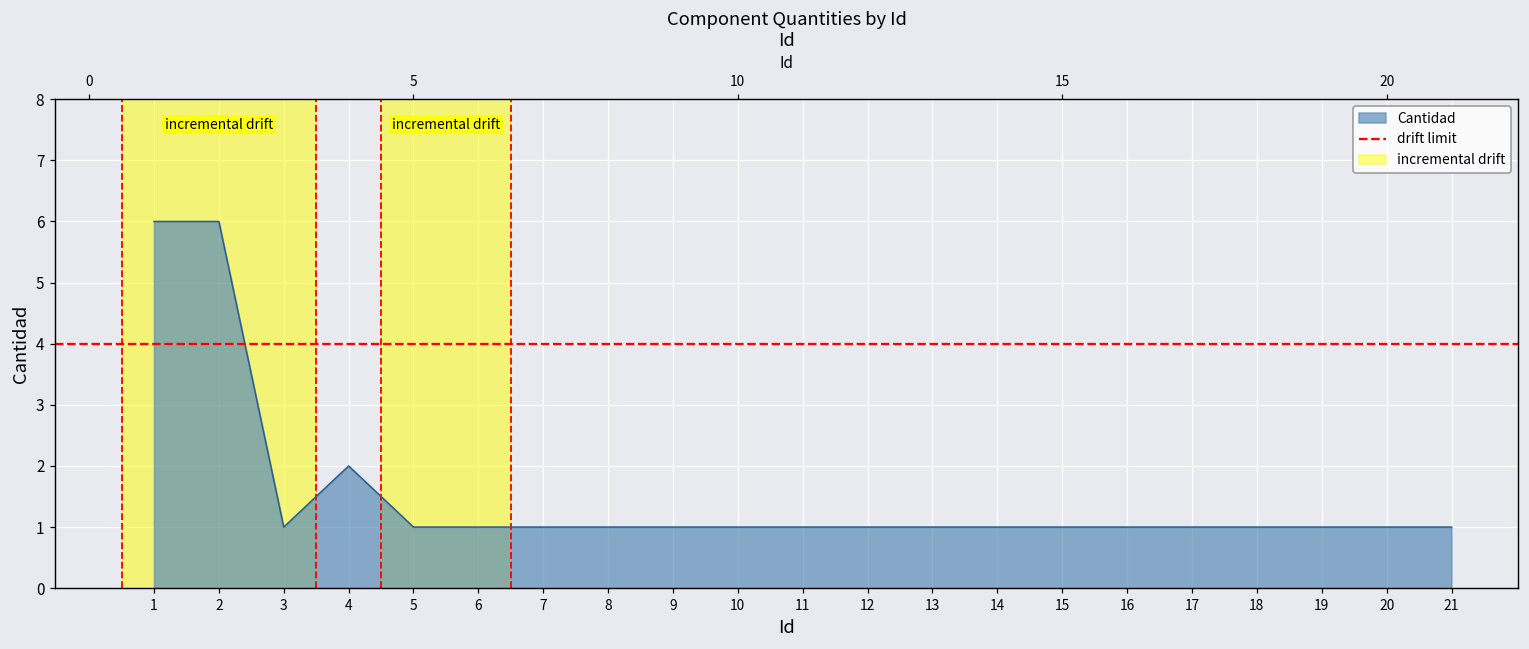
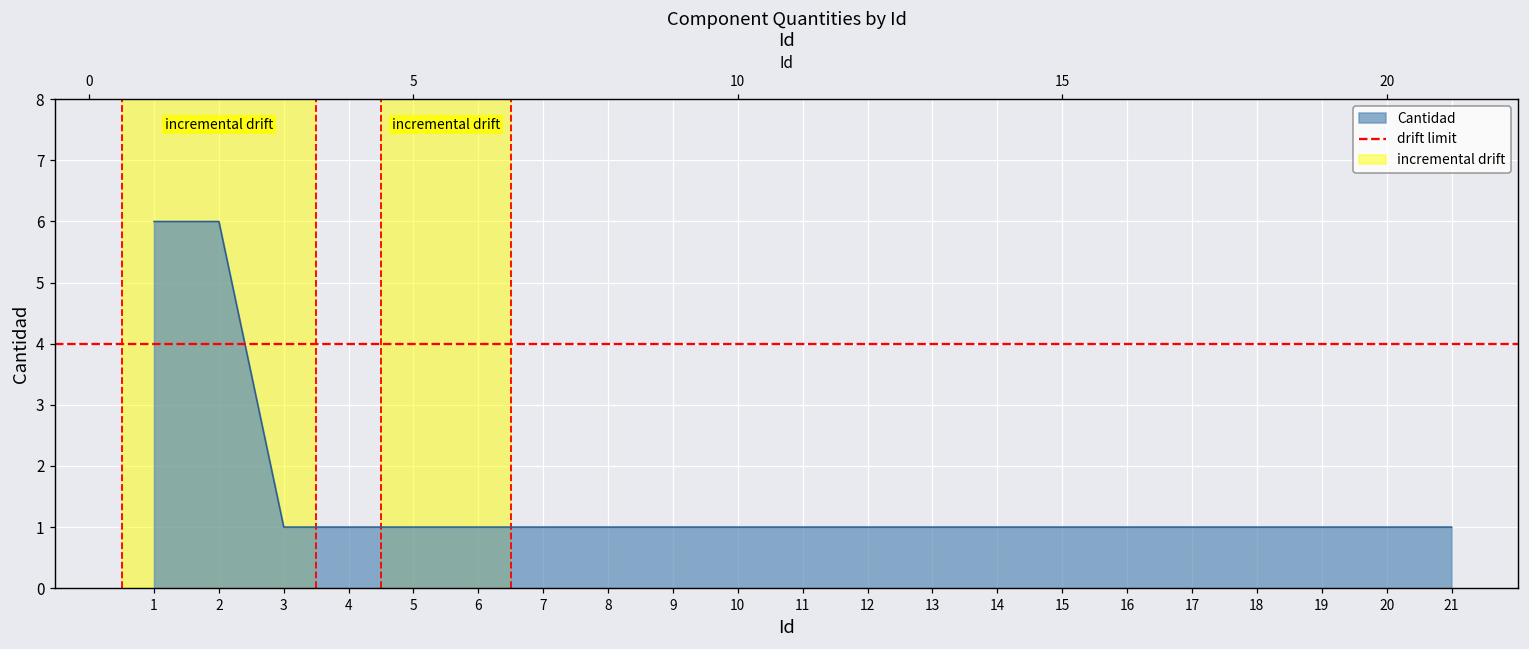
  {
-   "4": 2,
+   "4": 1,
    "7": 1,
    "8": 1,
    "9": 1,
    "10": 1,
    "11": 1,
    "12": 1,
    "13": 1,
    "14": 1,
    "15": 1,
    "16": 1,
    "17": 1,
    "18": 1,
    "19": 1,
    "20": 1,
    "21": 1
  }
